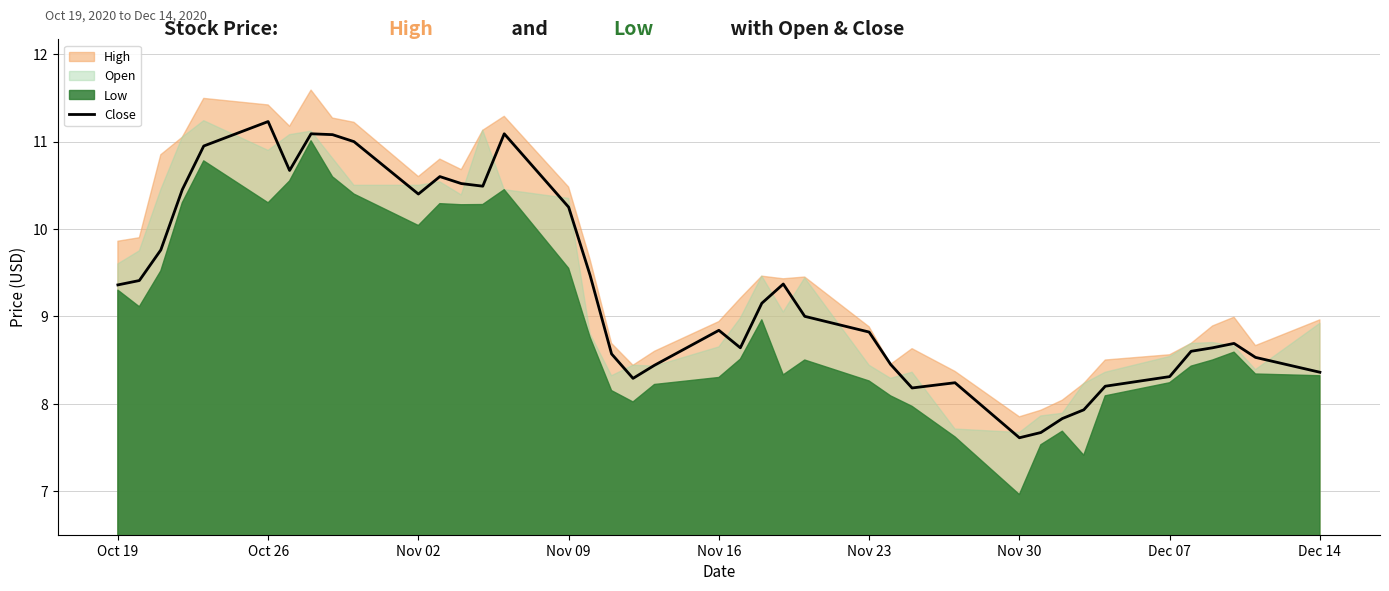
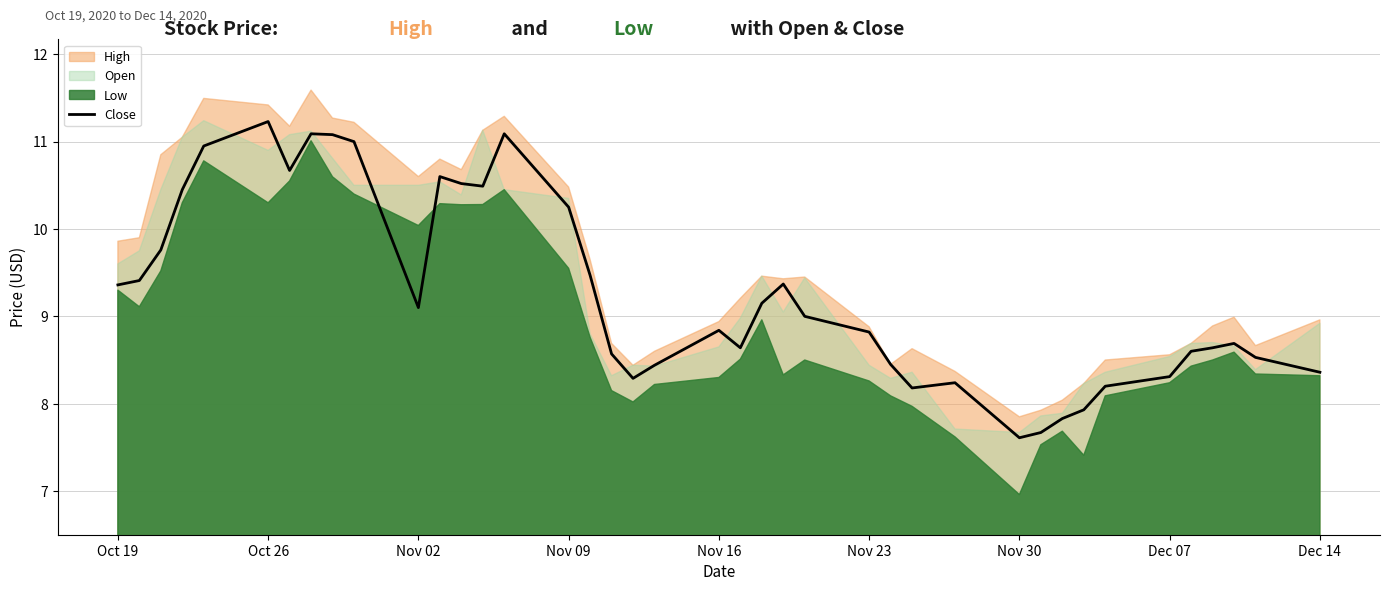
  {
    "Close": {
      "Oct 19": 9.4,
      "Oct 26": 11.2,
-     "Nov 02": 10.4,
+     "Nov 02": 9.1,
      "Nov 09": 10.3,
      "Nov 16": 8.8,
      "Nov 23": 8.8,
      "Nov 30": 7.6,
      "Dec 07": 8.3,
      "Dec 14": 8.4
    },
    "High": {
      "Oct 19": 9.9,
      "Oct 26": 11.4,
      "Nov 02": 10.6,
      "Nov 09": 10.5,
      "Nov 16": 8.9,
      "Nov 23": 8.9,
      "Nov 30": 7.9,
      "Dec 14": 9.0
    },
    "Open": {
      "Oct 19": 9.6,
      "Oct 26": 10.9,
      "Nov 02": 10.5,
      "Nov 09": 10.4,
      "Nov 16": 8.7,
      "Nov 23": 8.4,
      "Nov 30": 7.7,
      "Dec 14": 8.9
    },
    "Low": {
      "Oct 19": 9.3,
      "Oct 26": 10.3,
      "Nov 02": 10.0,
      "Nov 09": 9.6,
      "Nov 16": 8.3,
      "Nov 23": 8.3,
      "Nov 30": 7.0,
      "Dec 07": 8.2,
      "Dec 14": 8.3
    }
  }
